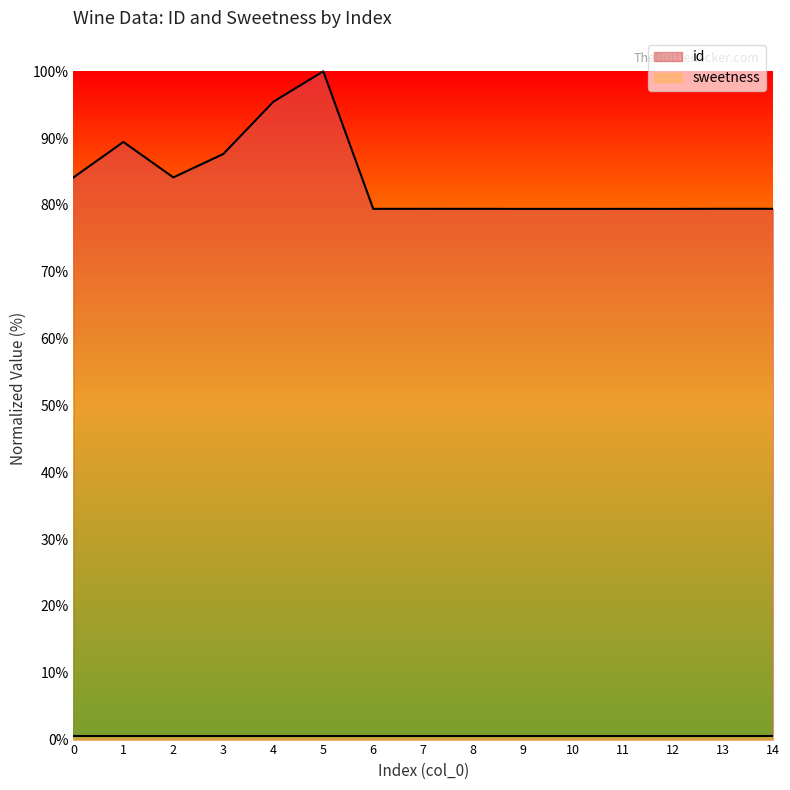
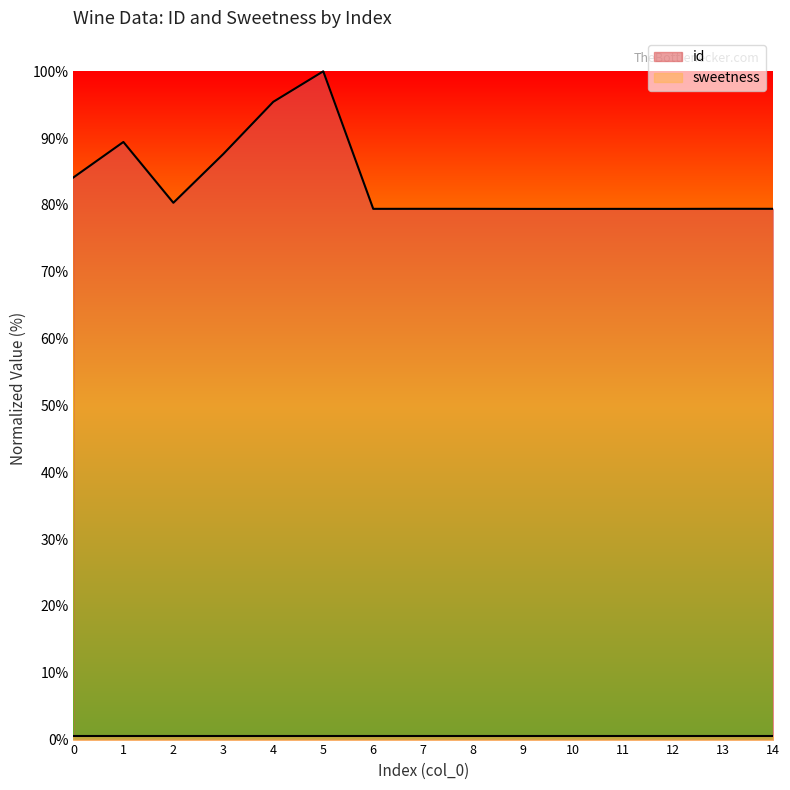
  {
    "id": {
      "0": "84%",
      "1": "89%",
-     "2": "84%",
+     "2": "80%",
      "3": "88%",
      "4": "95%",
      "5": "100%",
      "6": "79%",
      "7": "79%",
      "8": "79%",
      "9": "79%",
      "10": "79%",
      "11": "79%",
      "12": "79%",
      "13": "79%",
      "14": "79%"
    },
    "sweetness": {
      "0": "1%",
      "1": "1%",
      "2": "1%",
      "3": "1%",
      "4": "1%",
      "5": "1%",
      "6": "1%",
      "7": "1%",
      "8": "1%",
      "9": "1%",
      "10": "1%",
      "11": "1%",
      "12": "1%",
      "13": "1%",
      "14": "1%"
    }
  }
